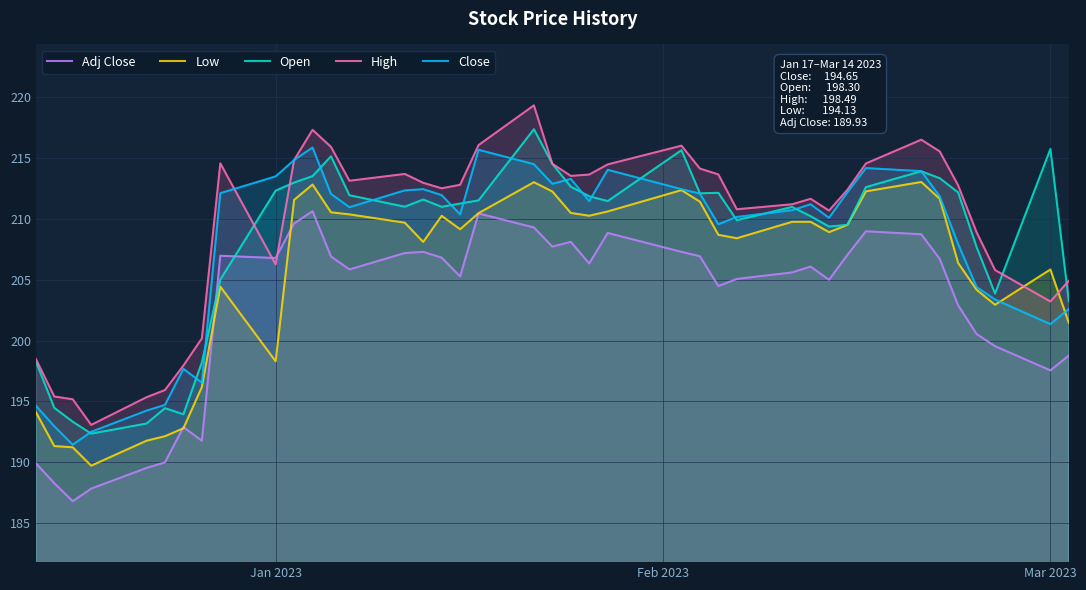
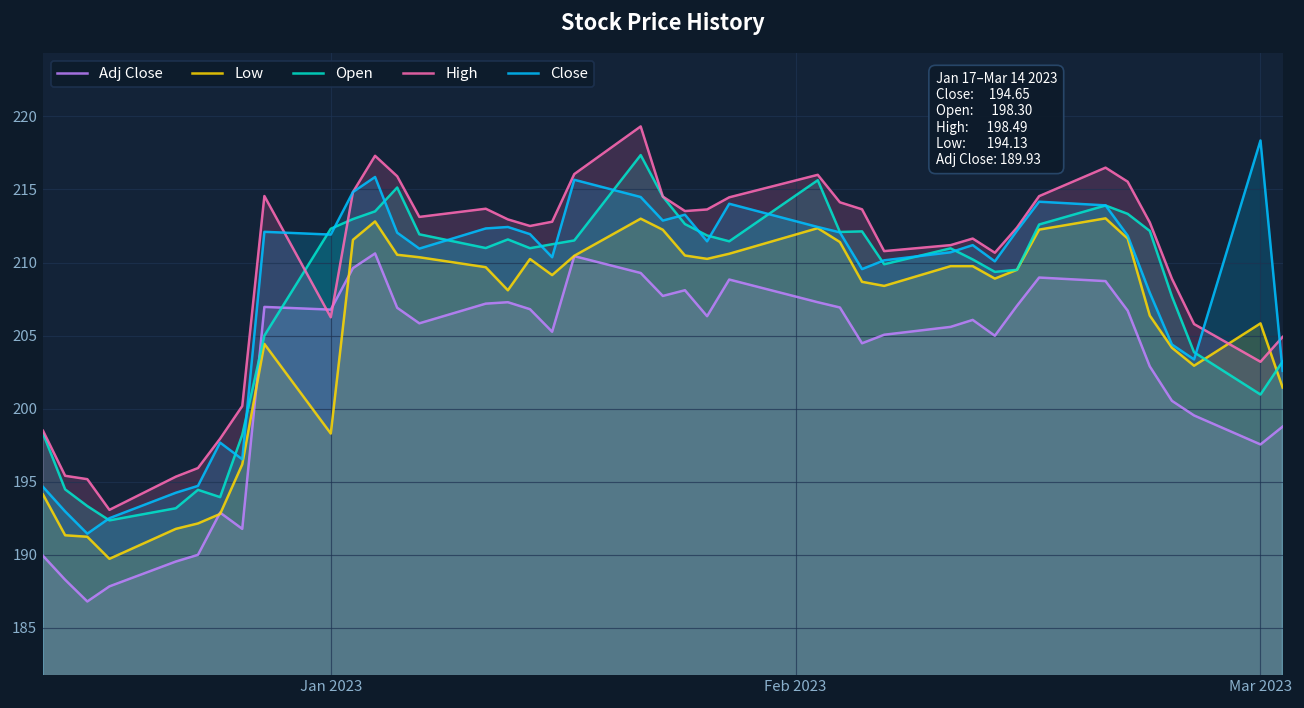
  {
    "Adj Close": {
      "Jan 2023": 206.8,
      "Mar 2023": 197.6
    },
    "Low": {
      "Jan 2023": 198.3,
      "Mar 2023": 205.8
    },
    "Open": {
      "Jan 2023": 212.3,
-     "Mar 2023": 215.7
+     "Mar 2023": 201.0
    },
    "High": {
      "Jan 2023": 206.3,
      "Mar 2023": 203.2
    },
    "Close": {
-     "Jan 2023": 213.5,
-     "Mar 2023": 201.4
+     "Jan 2023": 211.9,
+     "Mar 2023": 218.3
    }
  }
